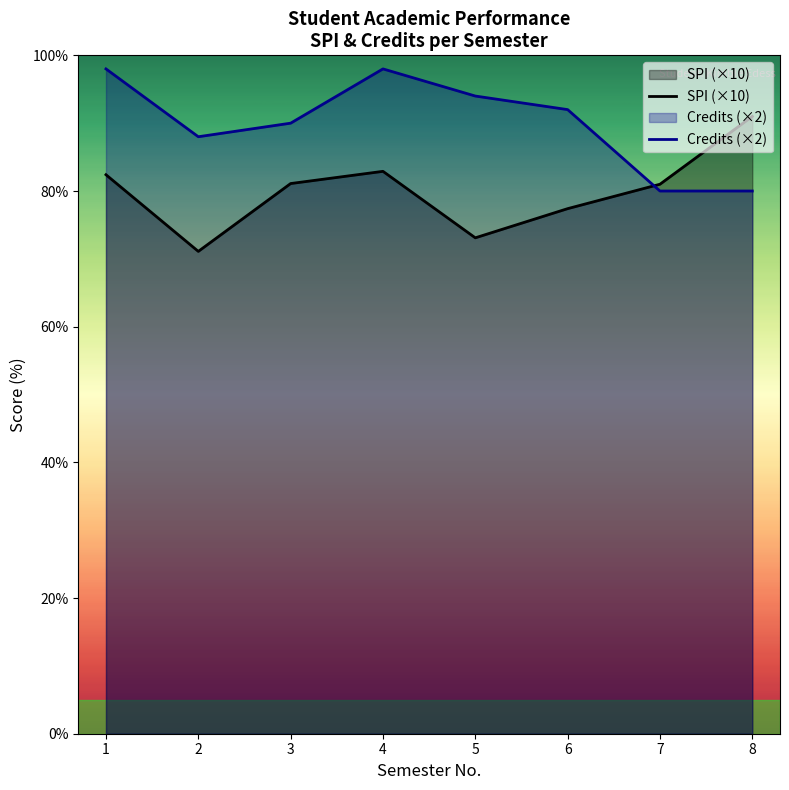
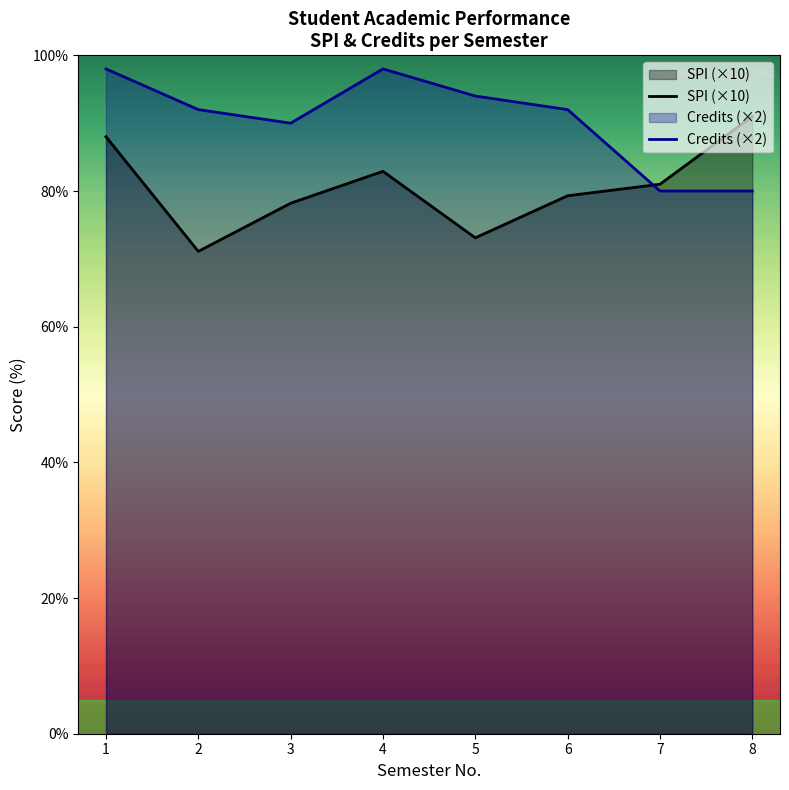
  {
    "SPI (×10)": {
-     "1": "82%",
+     "1": "88%",
      "2": "71%",
-     "3": "81%",
+     "3": "78%",
      "4": "83%",
      "5": "73%",
-     "6": "77%",
+     "6": "79%",
      "7": "81%"
    },
    "Credits (×2)": {
      "1": "98%",
-     "2": "88%",
+     "2": "92%",
      "3": "90%",
      "4": "98%",
      "5": "94%",
      "6": "92%",
      "7": "80%",
      "8": "80%"
    }
  }
